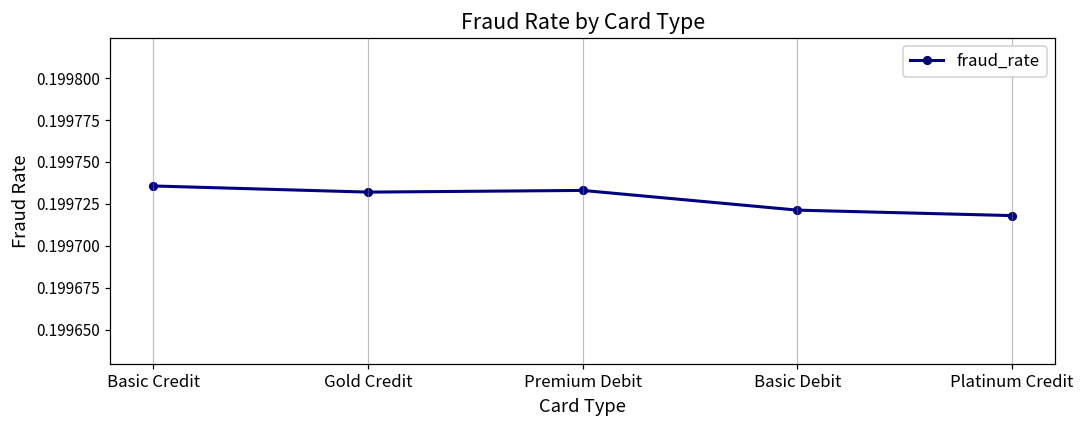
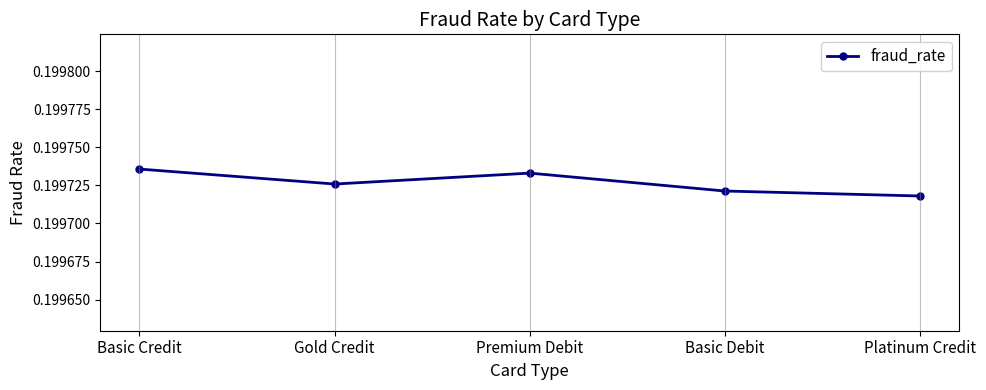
  {
    "Basic Credit": 0.199736,
-   "Gold Credit": 0.199732,
+   "Gold Credit": 0.199726,
    "Premium Debit": 0.199733,
    "Basic Debit": 0.199721,
    "Platinum Credit": 0.199718
  }
